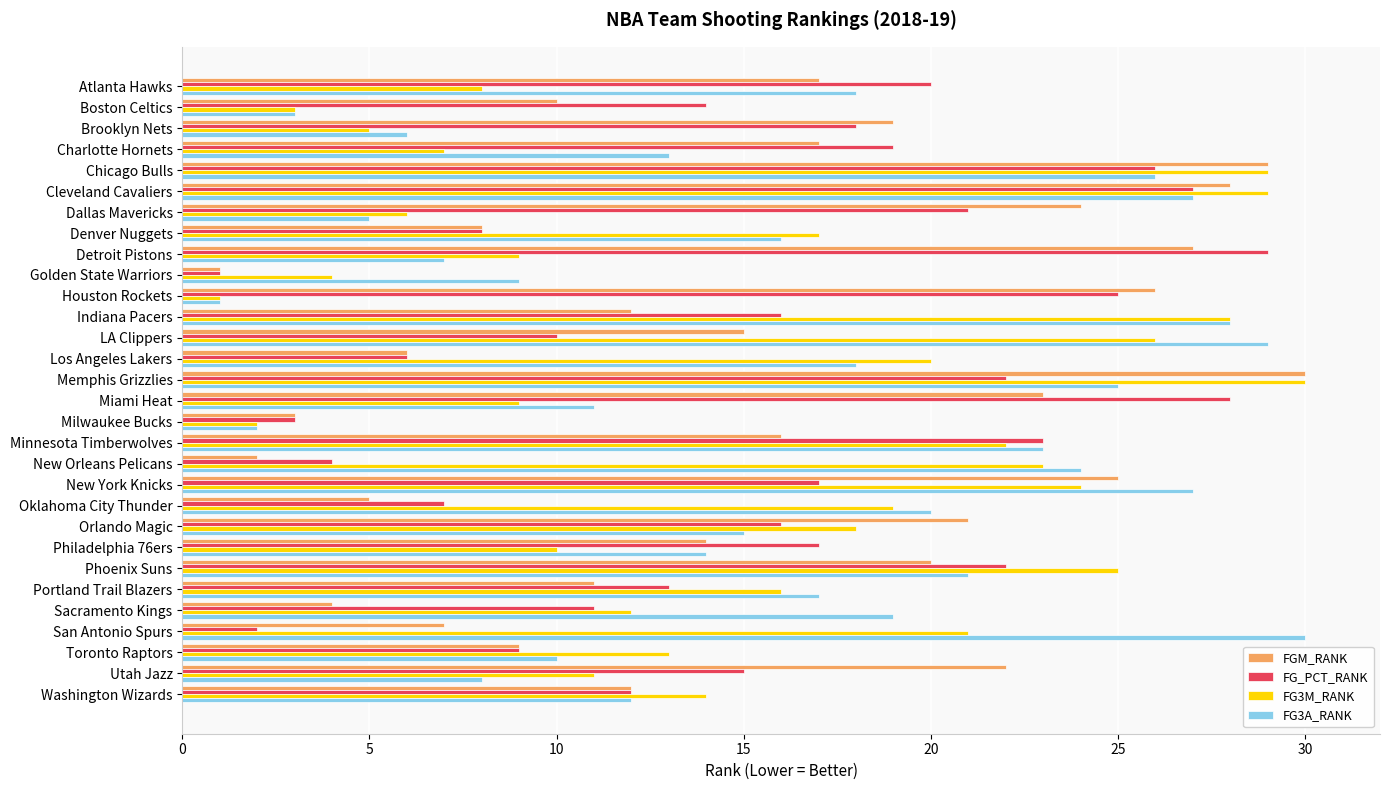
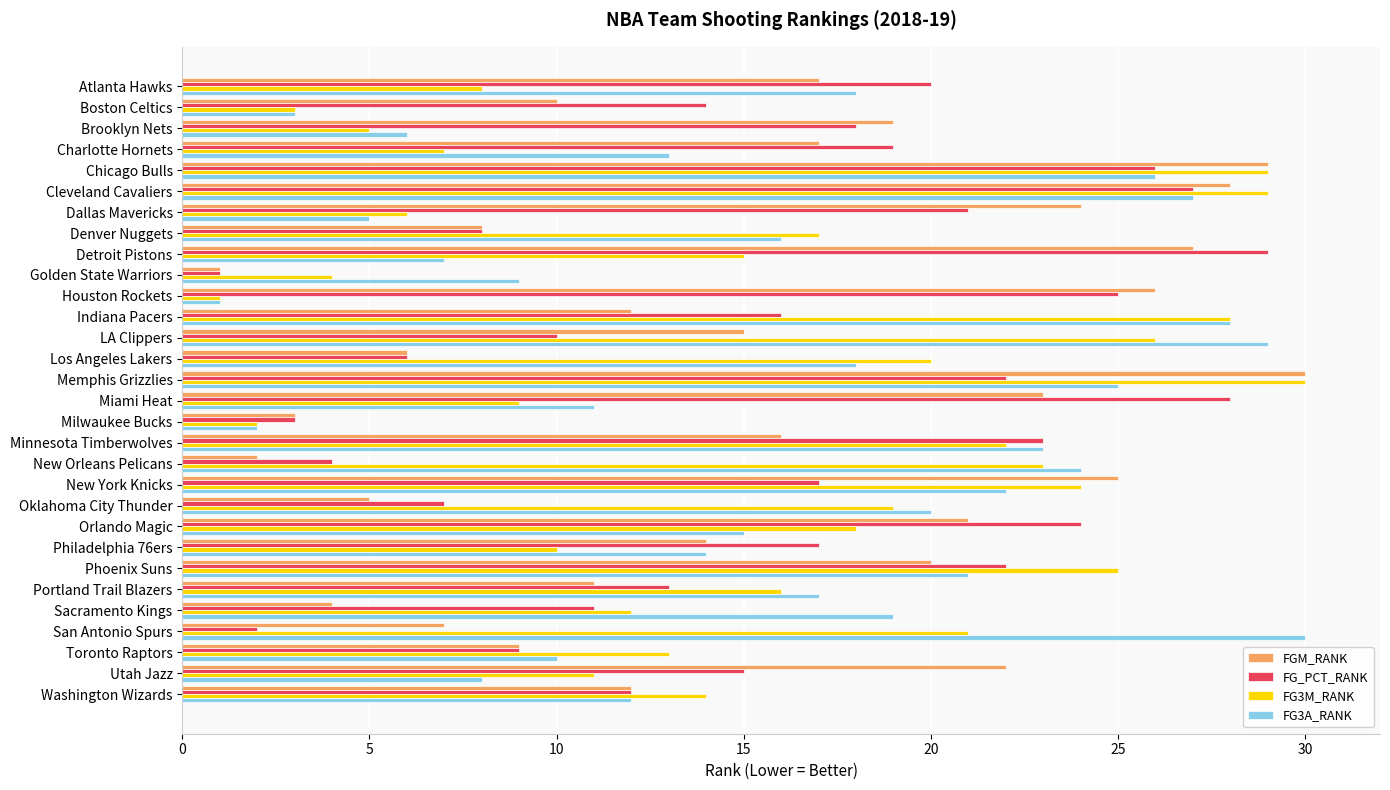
  {
    "FGM_RANK": {
      "Atlanta Hawks": 17,
      "Boston Celtics": 10,
      "Brooklyn Nets": 19,
      "Charlotte Hornets": 17,
      "Chicago Bulls": 29,
      "Cleveland Cavaliers": 28,
      "Dallas Mavericks": 24,
      "Denver Nuggets": 8,
      "Detroit Pistons": 27,
      "Golden State Warriors": 1,
      "Houston Rockets": 26,
      "Indiana Pacers": 12,
      "LA Clippers": 15,
      "Los Angeles Lakers": 6,
      "Memphis Grizzlies": 30,
      "Miami Heat": 23,
      "Milwaukee Bucks": 3,
      "Minnesota Timberwolves": 16,
      "New Orleans Pelicans": 2,
      "New York Knicks": 25,
      "Oklahoma City Thunder": 5,
      "Orlando Magic": 21,
      "Philadelphia 76ers": 14,
      "Phoenix Suns": 20,
      "Portland Trail Blazers": 11,
      "Sacramento Kings": 4,
      "San Antonio Spurs": 7,
      "Toronto Raptors": 9,
      "Utah Jazz": 22,
      "Washington Wizards": 12
    },
    "FG_PCT_RANK": {
      "Atlanta Hawks": 20,
      "Boston Celtics": 14,
      "Brooklyn Nets": 18,
      "Charlotte Hornets": 19,
      "Chicago Bulls": 26,
      "Cleveland Cavaliers": 27,
      "Dallas Mavericks": 21,
      "Denver Nuggets": 8,
      "Detroit Pistons": 29,
      "Golden State Warriors": 1,
      "Houston Rockets": 25,
      "Indiana Pacers": 16,
      "LA Clippers": 10,
      "Los Angeles Lakers": 6,
      "Memphis Grizzlies": 22,
      "Miami Heat": 28,
      "Milwaukee Bucks": 3,
      "Minnesota Timberwolves": 23,
      "New Orleans Pelicans": 4,
      "New York Knicks": 17,
      "Oklahoma City Thunder": 7,
-     "Orlando Magic": 16,
+     "Orlando Magic": 24,
      "Philadelphia 76ers": 17,
      "Phoenix Suns": 22,
      "Portland Trail Blazers": 13,
      "Sacramento Kings": 11,
      "San Antonio Spurs": 2,
      "Toronto Raptors": 9,
      "Utah Jazz": 15,
      "Washington Wizards": 12
    },
    "FG3M_RANK": {
      "Atlanta Hawks": 8,
      "Boston Celtics": 3,
      "Brooklyn Nets": 5,
      "Charlotte Hornets": 7,
      "Chicago Bulls": 29,
      "Cleveland Cavaliers": 29,
      "Dallas Mavericks": 6,
      "Denver Nuggets": 17,
-     "Detroit Pistons": 9,
+     "Detroit Pistons": 15,
      "Golden State Warriors": 4,
      "Houston Rockets": 1,
      "Indiana Pacers": 28,
      "LA Clippers": 26,
      "Los Angeles Lakers": 20,
      "Memphis Grizzlies": 30,
      "Miami Heat": 9,
      "Milwaukee Bucks": 2,
      "Minnesota Timberwolves": 22,
      "New Orleans Pelicans": 23,
      "New York Knicks": 24,
      "Oklahoma City Thunder": 19,
      "Orlando Magic": 18,
      "Philadelphia 76ers": 10,
      "Phoenix Suns": 25,
      "Portland Trail Blazers": 16,
      "Sacramento Kings": 12,
      "San Antonio Spurs": 21,
      "Toronto Raptors": 13,
      "Utah Jazz": 11,
      "Washington Wizards": 14
    },
    "FG3A_RANK": {
      "Atlanta Hawks": 18,
      "Boston Celtics": 3,
      "Brooklyn Nets": 6,
      "Charlotte Hornets": 13,
      "Chicago Bulls": 26,
      "Cleveland Cavaliers": 27,
      "Dallas Mavericks": 5,
      "Denver Nuggets": 16,
      "Detroit Pistons": 7,
      "Golden State Warriors": 9,
      "Houston Rockets": 1,
      "Indiana Pacers": 28,
      "LA Clippers": 29,
      "Los Angeles Lakers": 18,
      "Memphis Grizzlies": 25,
      "Miami Heat": 11,
      "Milwaukee Bucks": 2,
      "Minnesota Timberwolves": 23,
      "New Orleans Pelicans": 24,
-     "New York Knicks": 27,
+     "New York Knicks": 22,
      "Oklahoma City Thunder": 20,
      "Orlando Magic": 15,
      "Philadelphia 76ers": 14,
      "Phoenix Suns": 21,
      "Portland Trail Blazers": 17,
      "Sacramento Kings": 19,
      "San Antonio Spurs": 30,
      "Toronto Raptors": 10,
      "Utah Jazz": 8,
      "Washington Wizards": 12
    }
  }
